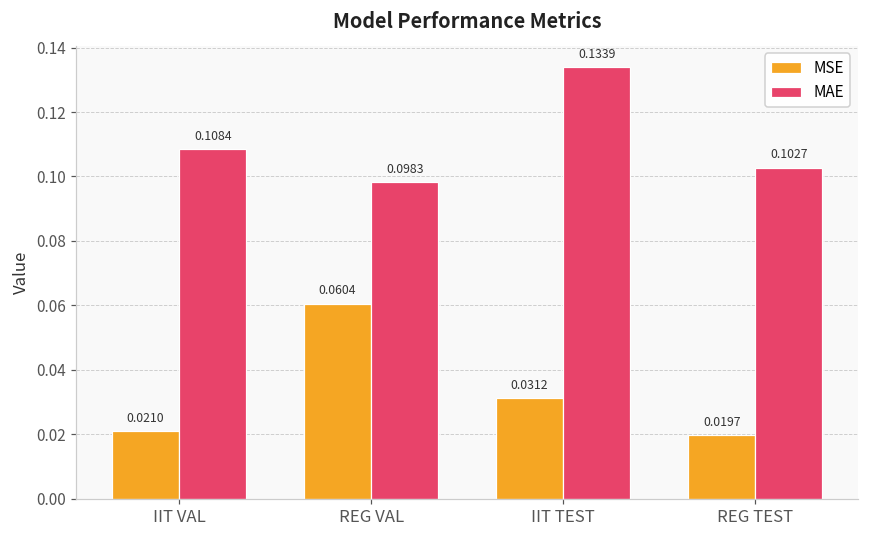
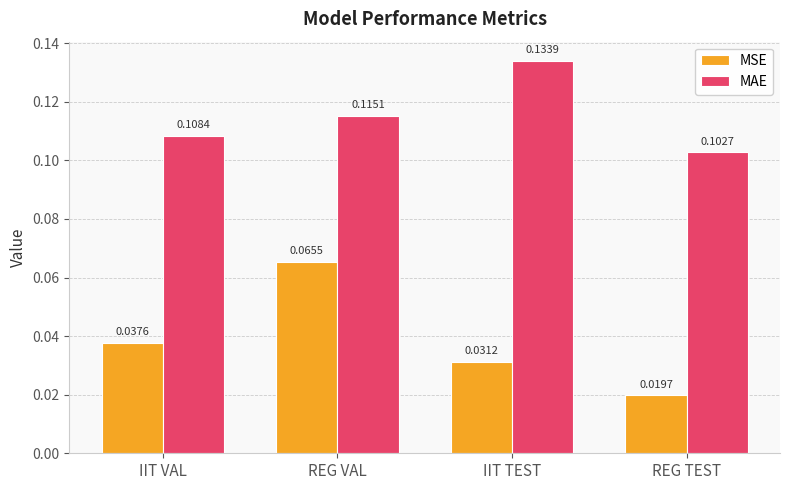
  {
    "MSE": {
-     "IIT VAL": 0.0210,
-     "REG VAL": 0.0604,
+     "IIT VAL": 0.0376,
+     "REG VAL": 0.0655,
      "IIT TEST": 0.0312,
      "REG TEST": 0.0197
    },
    "MAE": {
      "IIT VAL": 0.1084,
-     "REG VAL": 0.0983,
+     "REG VAL": 0.1151,
      "IIT TEST": 0.1339,
      "REG TEST": 0.1027
    }
  }
